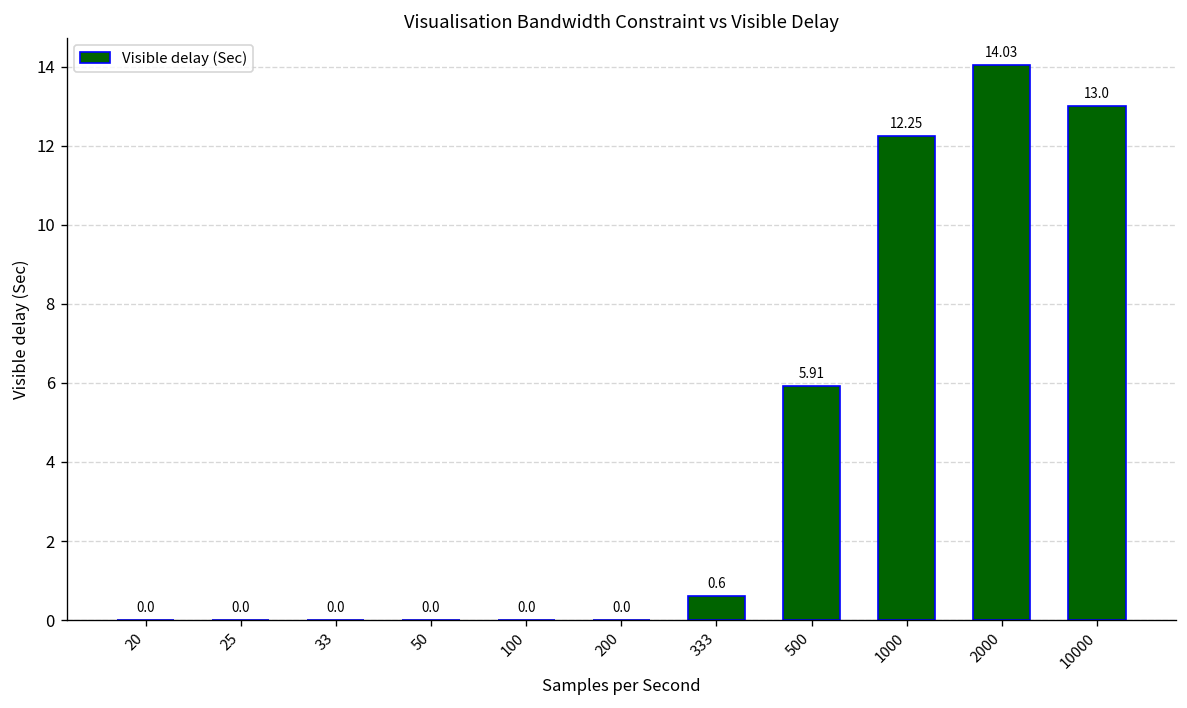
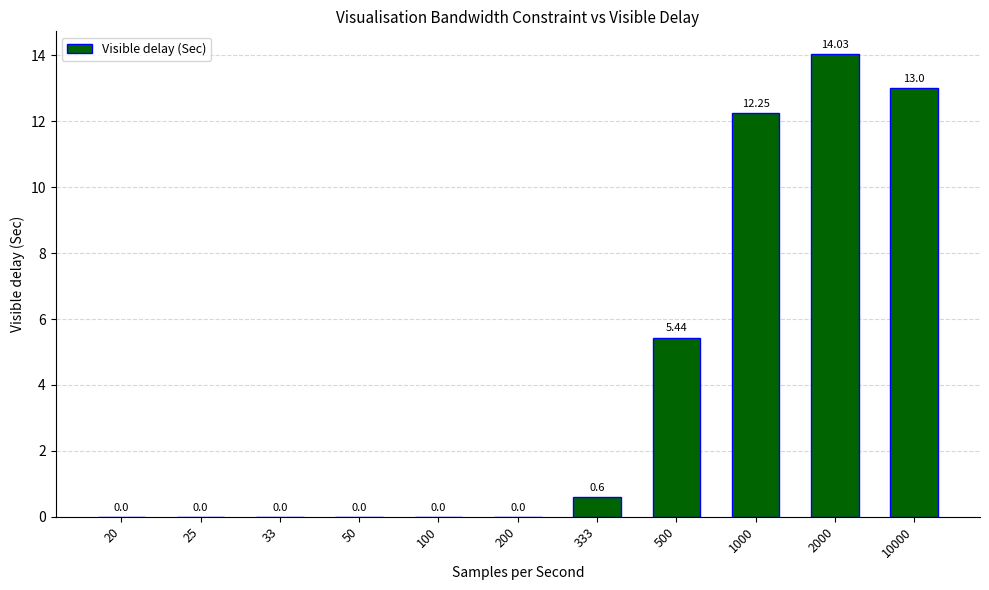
  {
    "20": 0.0,
    "25": 0.0,
    "33": 0.0,
    "50": 0.0,
    "100": 0.0,
    "200": 0.0,
    "333": 0.6,
-   "500": 5.91,
+   "500": 5.44,
    "1000": 12.25,
    "2000": 14.03,
    "10000": 13.0
  }
